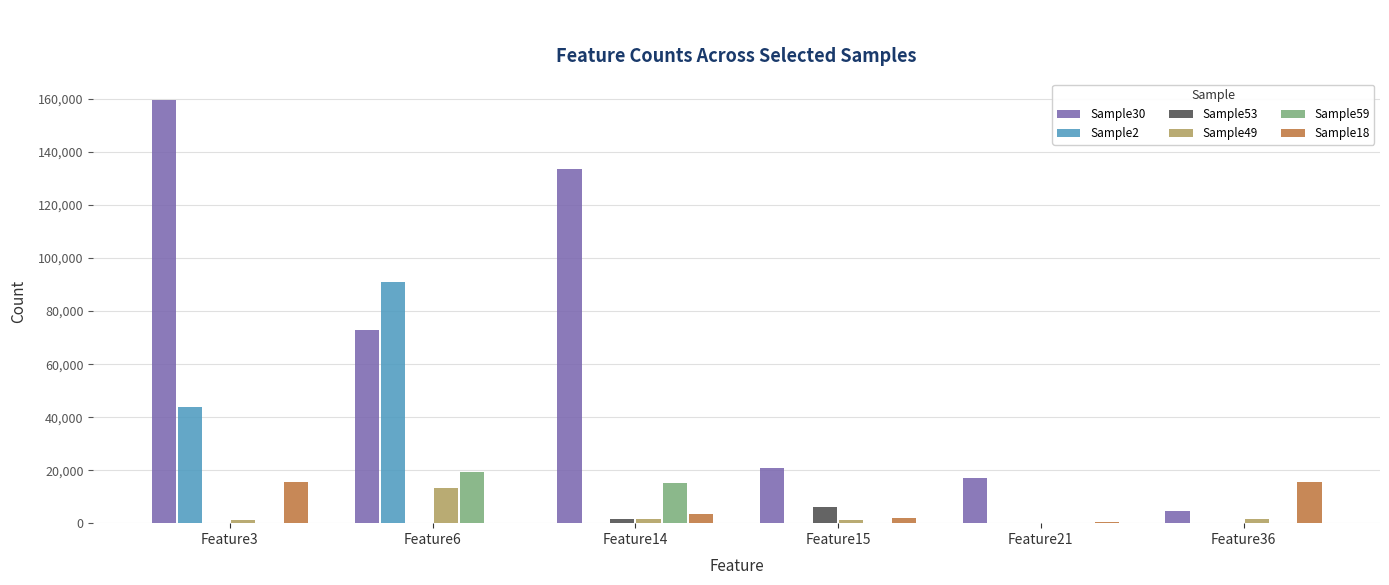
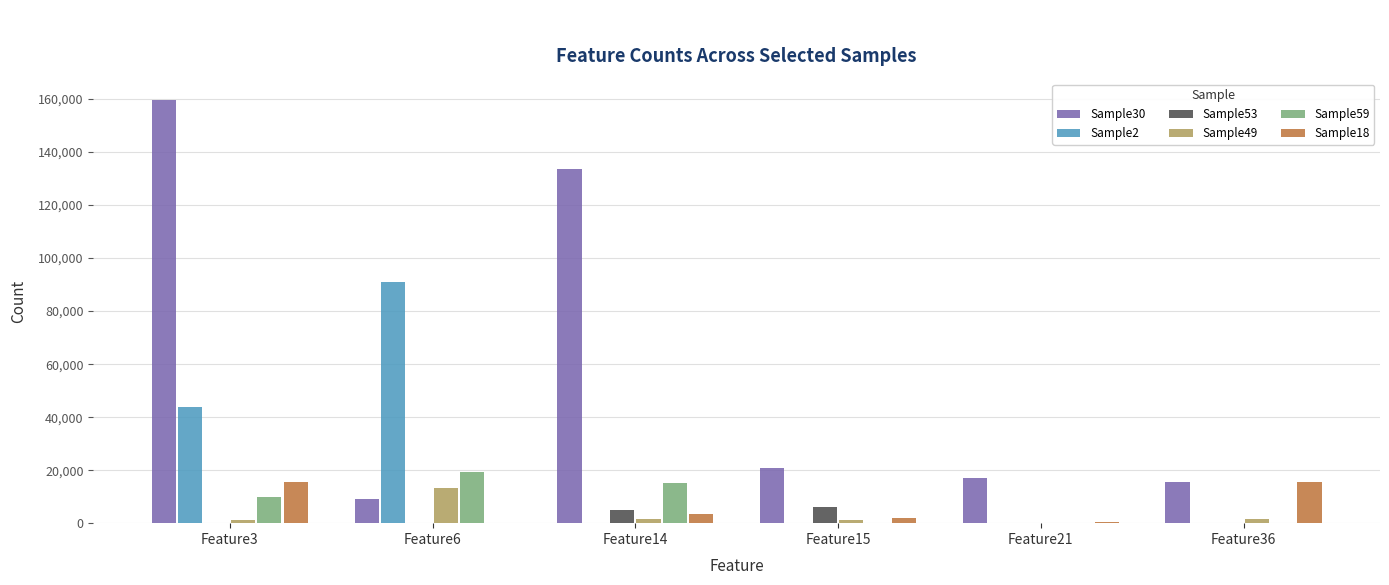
  {
    "Sample30": {
      "Feature3": "160,000",
-     "Feature6": "73,000",
+     "Feature6": "9,000",
      "Feature14": "133,000",
      "Feature15": "21,000",
      "Feature21": "17,000",
-     "Feature36": "5,000"
+     "Feature36": "16,000"
    },
    "Sample2": {
      "Feature3": "44,000",
      "Feature6": "91,000",
      "Feature14": "0",
      "Feature15": "0",
      "Feature21": "0",
      "Feature36": "0"
    },
    "Sample53": {
      "Feature3": "0",
      "Feature6": "0",
-     "Feature14": "1,000",
+     "Feature14": "5,000",
      "Feature15": "6,000",
      "Feature21": "0",
      "Feature36": "0"
    },
    "Sample59": {
-     "Feature3": "0",
+     "Feature3": "10,000",
      "Feature6": "19,000",
      "Feature14": "15,000",
      "Feature21": "0",
      "Feature36": "0"
    }
  }
